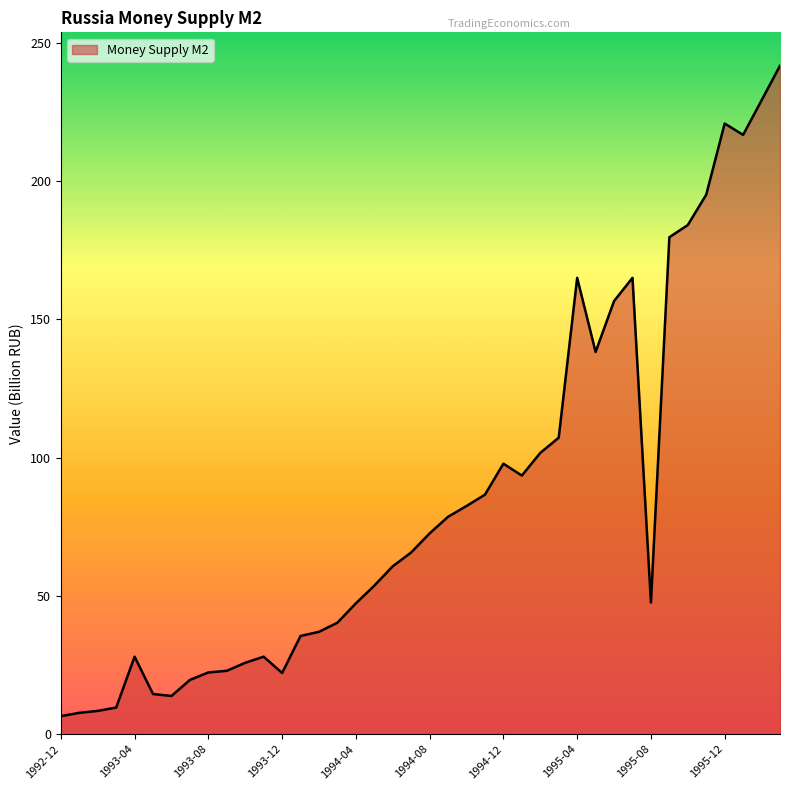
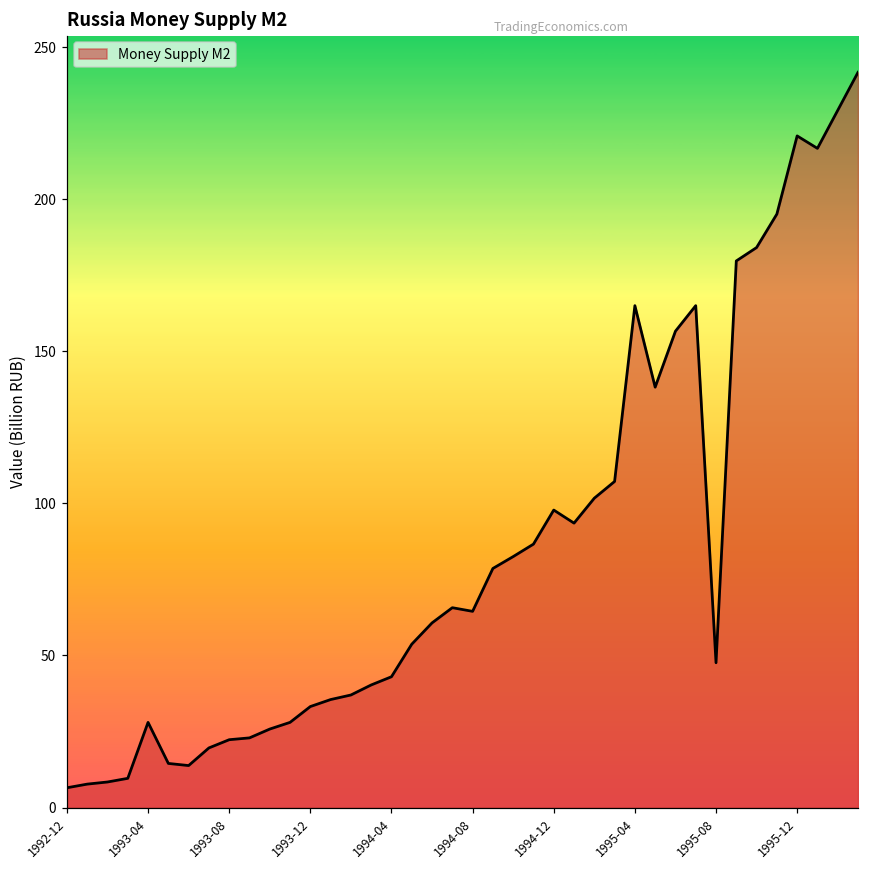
  {
    "1992-12": 7,
    "1993-04": 28,
    "1993-08": 22,
-   "1993-12": 22,
-   "1994-04": 47,
-   "1994-08": 73,
+   "1993-12": 33,
+   "1994-04": 43,
+   "1994-08": 65,
    "1994-12": 98,
    "1995-04": 165,
    "1995-08": 48,
    "1995-12": 221
  }
